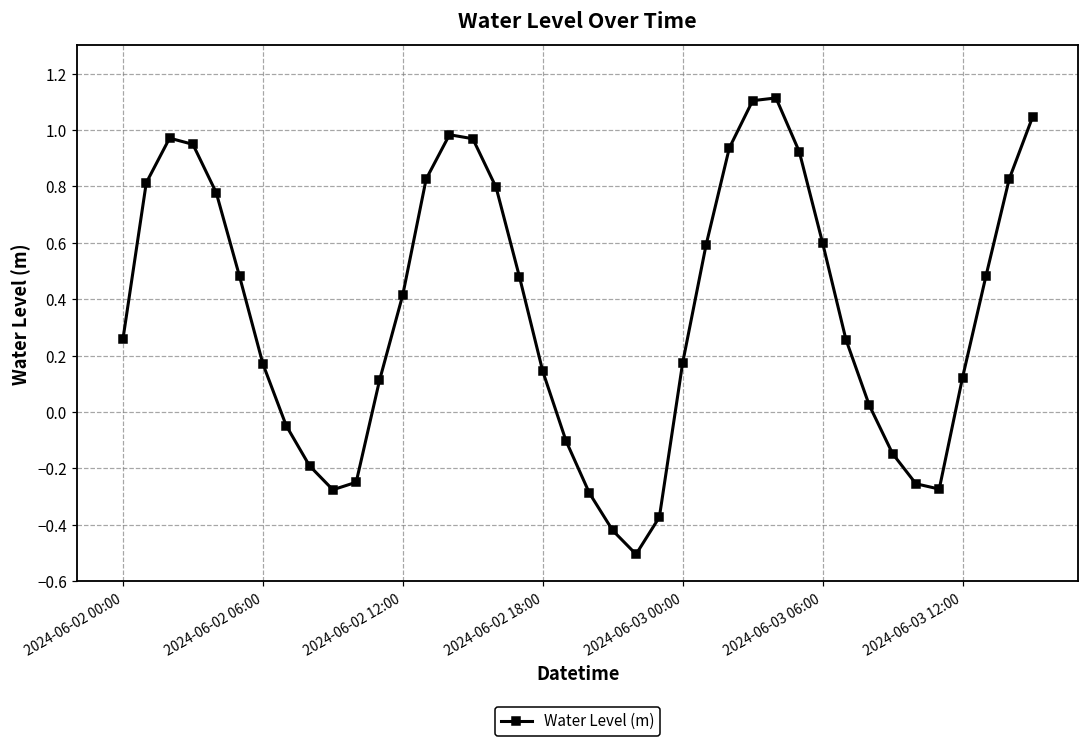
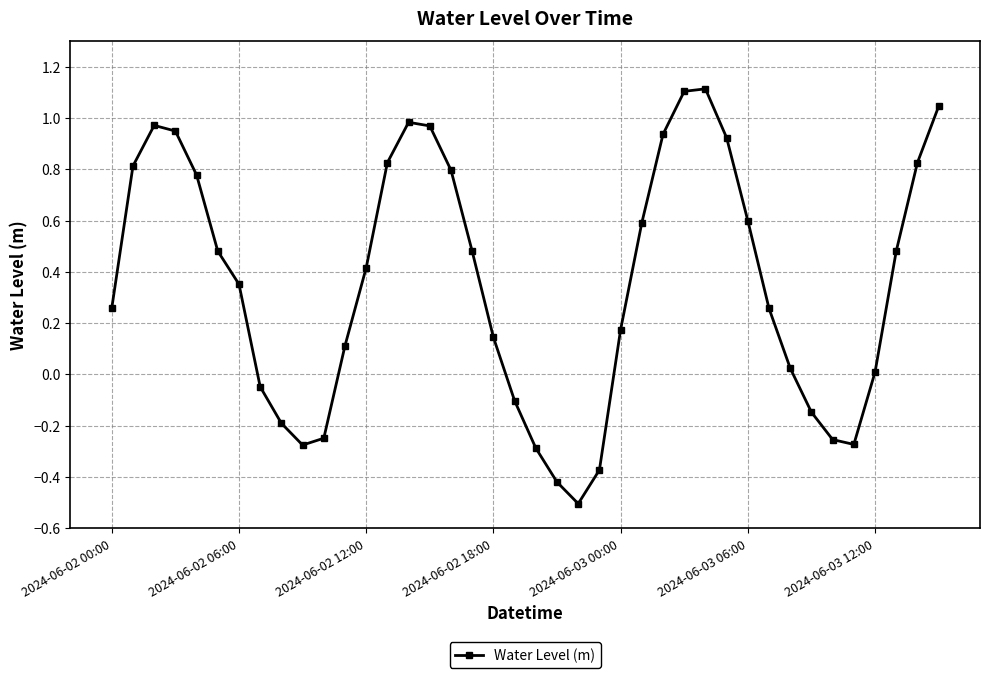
  {
    "2024-06-02 00:00": 0.26,
-   "2024-06-02 06:00": 0.17,
+   "2024-06-02 06:00": 0.35,
    "2024-06-02 12:00": 0.42,
    "2024-06-02 18:00": 0.14,
    "2024-06-03 00:00": 0.17,
    "2024-06-03 06:00": 0.60,
-   "2024-06-03 12:00": 0.12
+   "2024-06-03 12:00": 0.01
  }
